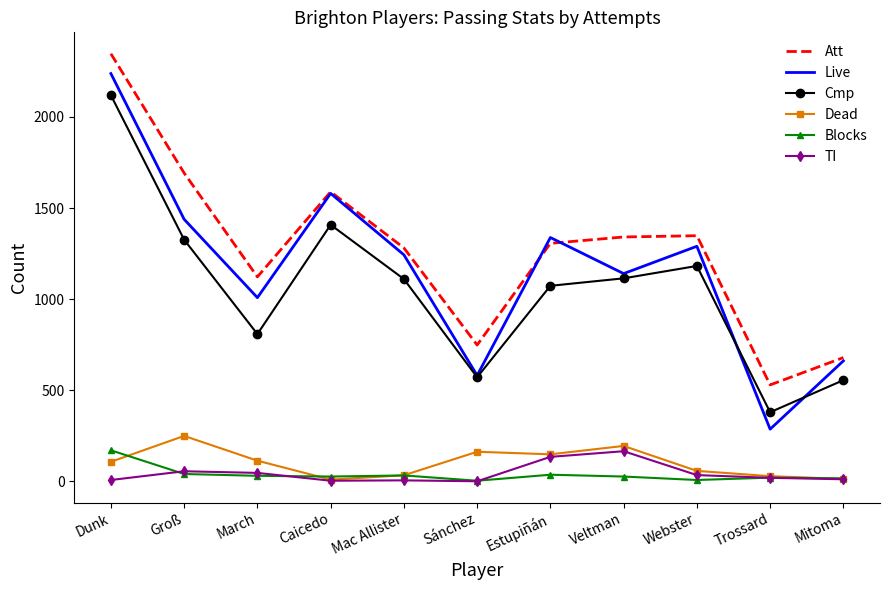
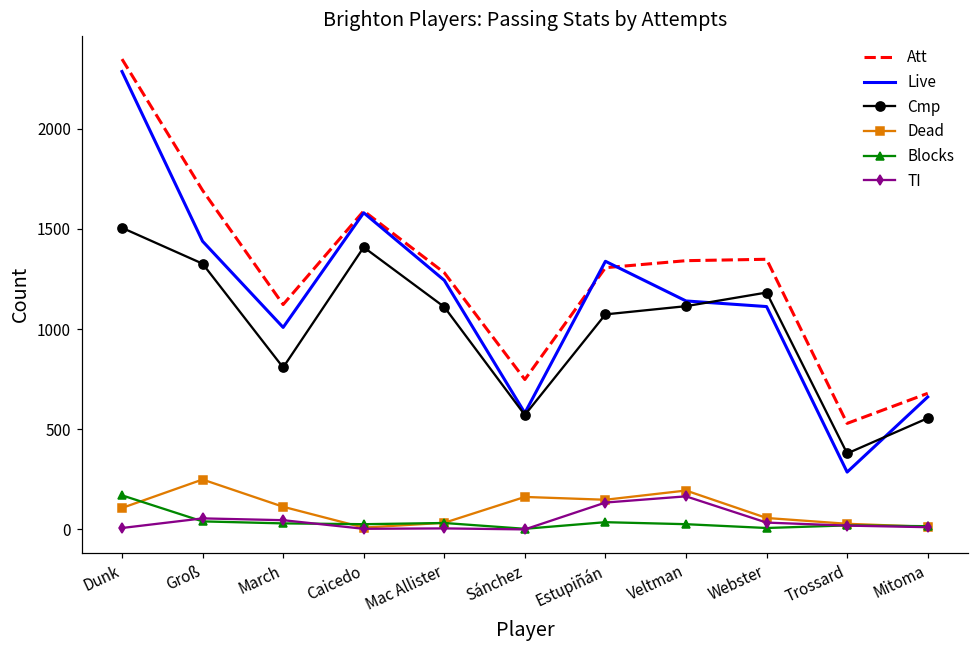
  {
    "Att": {
      "Dunk": 2350,
      "Groß": 1690,
      "March": 1120,
      "Mac Allister": 1280,
      "Sánchez": 750,
      "Estupiñán": 1310,
      "Veltman": 1340,
      "Webster": 1350,
      "Trossard": 530,
      "Mitoma": 680
    },
    "Live": {
-     "Dunk": 2240,
+     "Dunk": 2290,
      "Groß": 1440,
      "March": 1010,
      "Mac Allister": 1240,
      "Estupiñán": 1340,
      "Veltman": 1140,
-     "Webster": 1290,
+     "Webster": 1110,
      "Trossard": 290,
      "Mitoma": 660
    },
    "Cmp": {
-     "Dunk": 2120,
+     "Dunk": 1510,
      "Groß": 1330,
      "March": 810,
      "Caicedo": 1410,
      "Mac Allister": 1110,
      "Estupiñán": 1070,
      "Veltman": 1110,
      "Webster": 1180,
      "Trossard": 380,
      "Mitoma": 560
    },
    "Dead": {
      "Dunk": 110,
      "Groß": 250,
      "March": 110,
      "Sánchez": 160,
      "Estupiñán": 150,
      "Veltman": 190,
      "Webster": 60
    },
    "Blocks": {
      "Dunk": 170,
      "Groß": 40,
      "March": 30,
      "Caicedo": 30,
      "Estupiñán": 40,
      "Veltman": 30,
      "Webster": 10
    },
    "TI": {
      "Dunk": 10,
      "Groß": 60,
      "March": 50,
      "Mac Allister": 10,
      "Estupiñán": 130,
      "Veltman": 170,
      "Webster": 30
    }
  }
